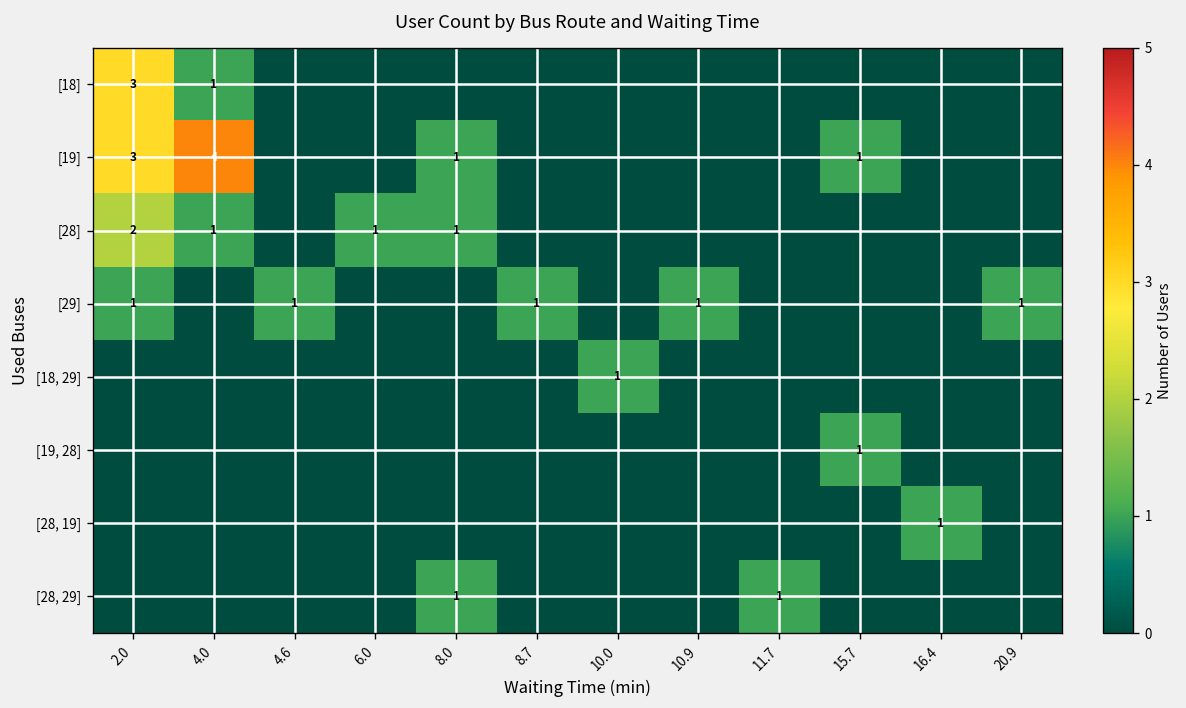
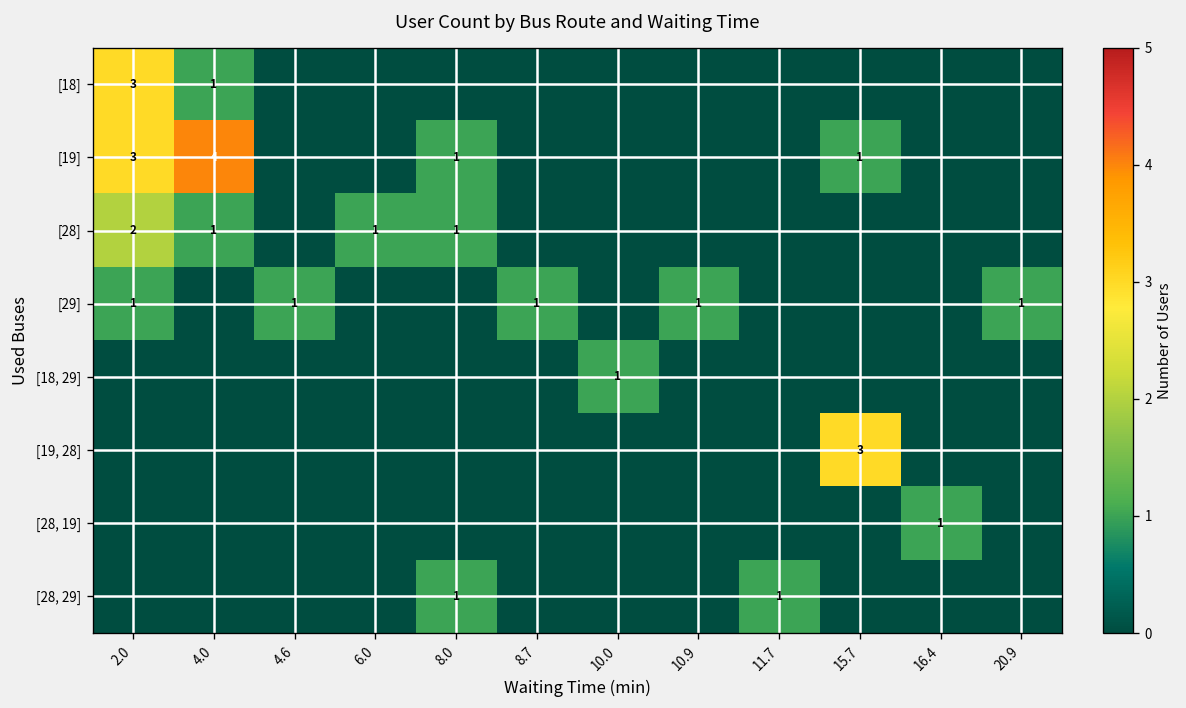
  {
    "[18]": {
      "2.0": 3,
      "4.0": 1
    },
    "[19]": {
      "2.0": 3,
      "4.0": 4,
      "8.0": 1,
      "15.7": 1
    },
    "[28]": {
      "2.0": 2,
      "4.0": 1,
      "6.0": 1,
      "8.0": 1
    },
    "[29]": {
      "2.0": 1,
      "4.6": 1,
      "8.7": 1,
      "10.9": 1,
      "20.9": 1
    },
    "[18, 29]": {
      "10.0": 1
    },
    "[19, 28]": {
-     "15.7": 1
+     "15.7": 3
    },
    "[28, 19]": {
      "16.4": 1
    },
    "[28, 29]": {
      "8.0": 1,
      "11.7": 1
    }
  }
